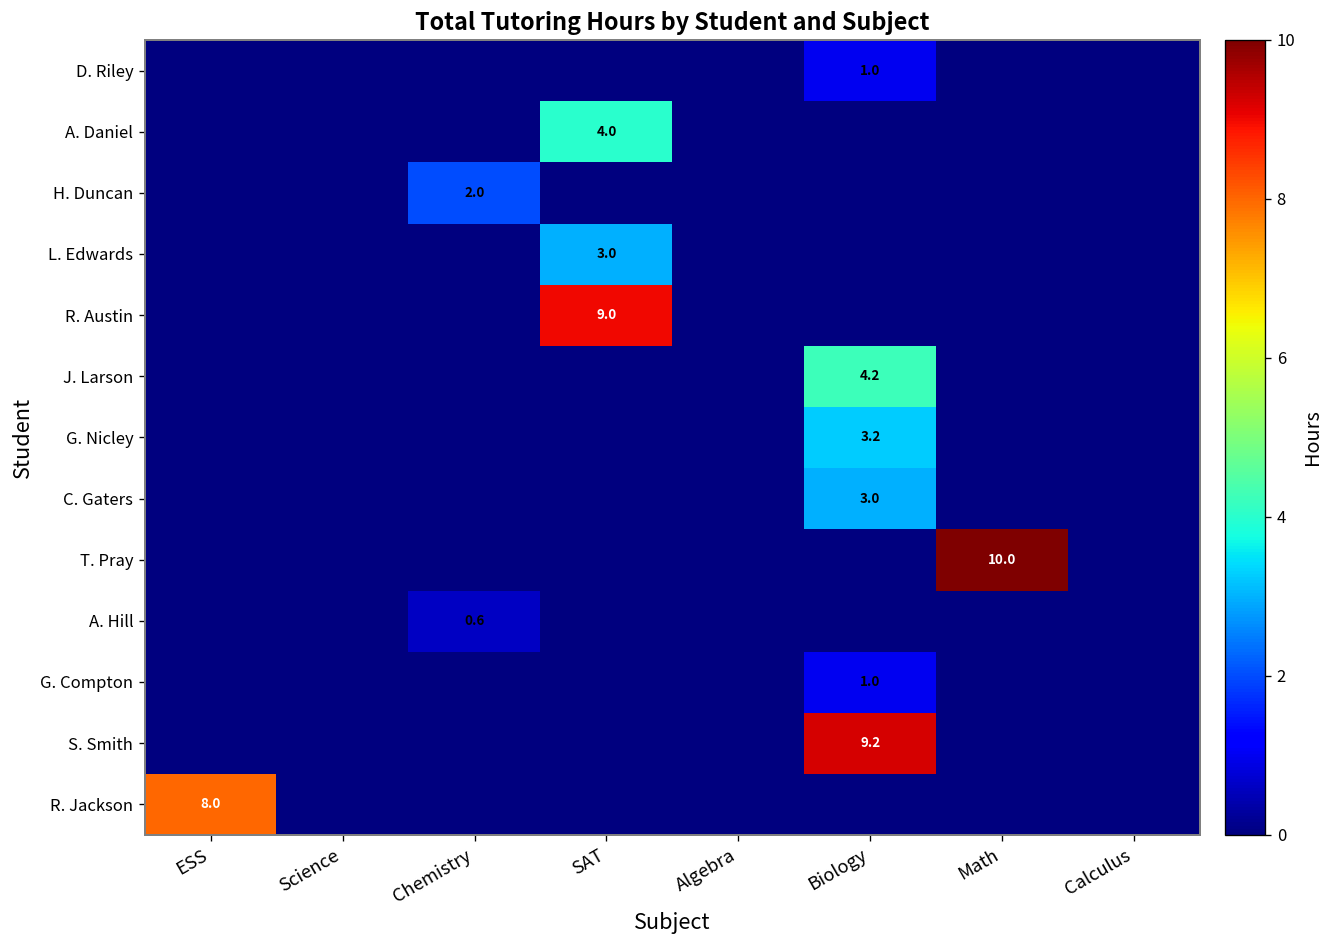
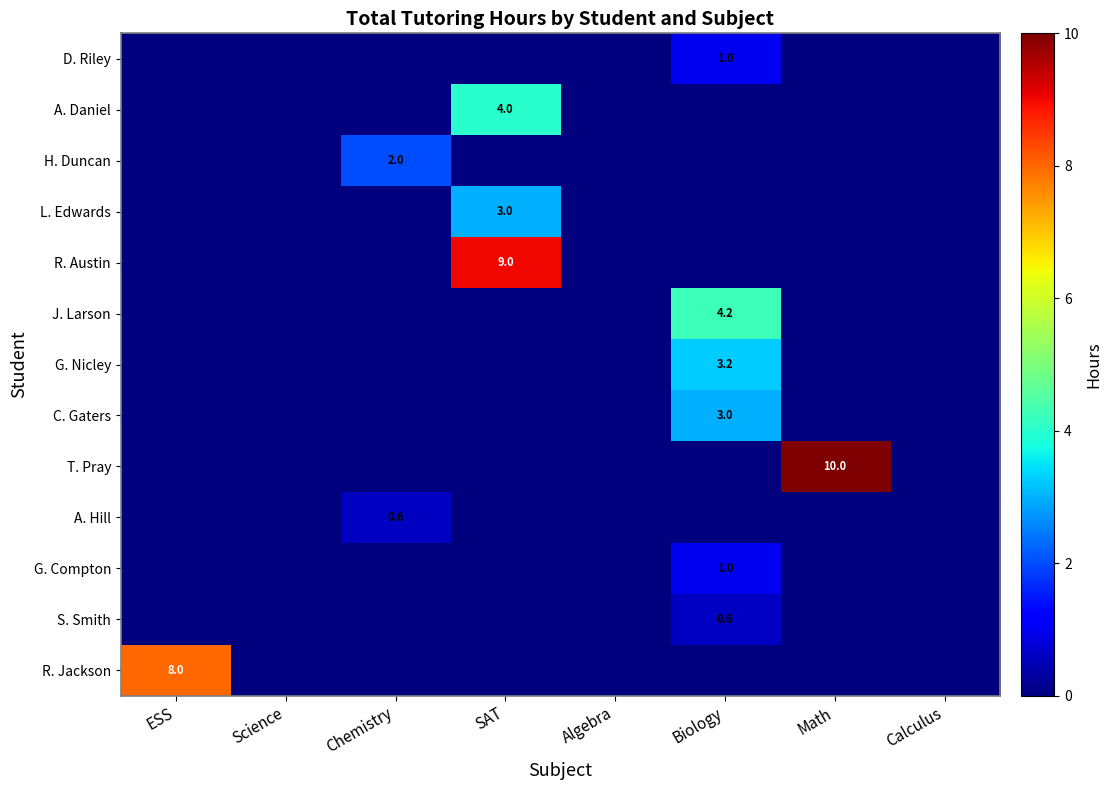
  {
    "D. Riley": {
      "Biology": 1.0
    },
    "A. Daniel": {
      "SAT": 4.0
    },
    "H. Duncan": {
      "Chemistry": 2.0
    },
    "L. Edwards": {
      "SAT": 3.0
    },
    "R. Austin": {
      "SAT": 9.0
    },
    "J. Larson": {
      "Biology": 4.2
    },
    "G. Nicley": {
      "Biology": 3.2
    },
    "C. Gaters": {
      "Biology": 3.0
    },
    "T. Pray": {
      "Math": 10.0
    },
    "A. Hill": {
      "Chemistry": 0.6
    },
    "G. Compton": {
      "Biology": 1.0
    },
    "S. Smith": {
-     "Biology": 9.2
+     "Biology": 0.6
    },
    "R. Jackson": {
      "ESS": 8.0
    }
  }
